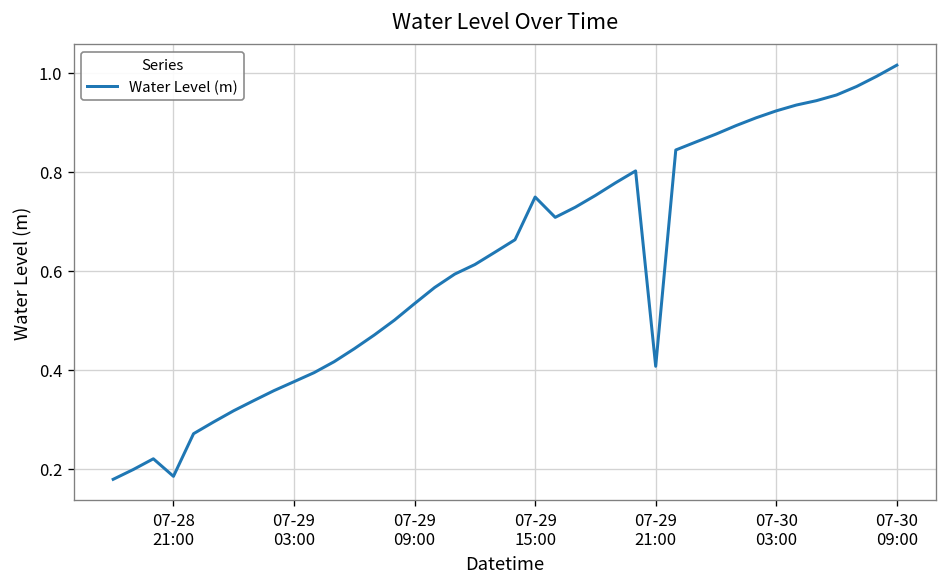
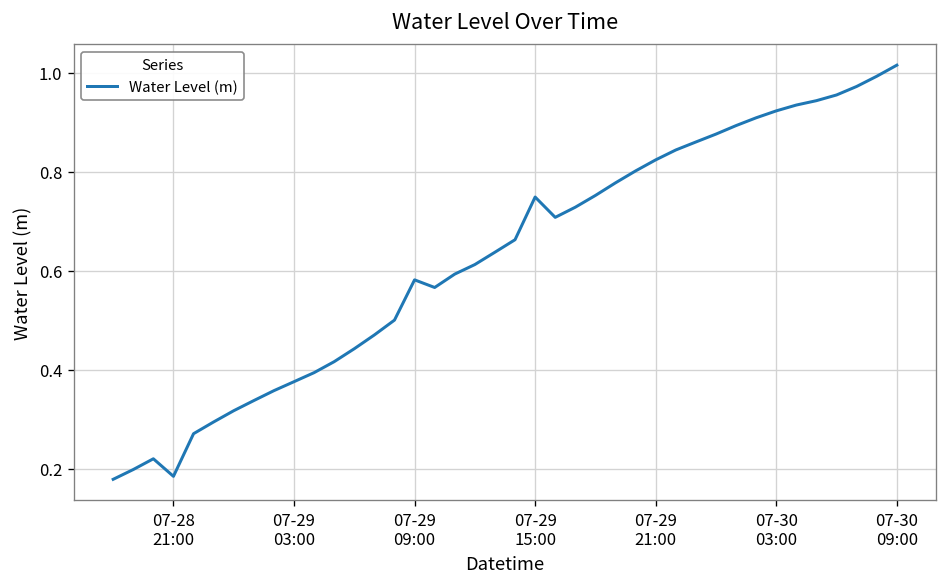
  {
    "07-28 21:00": 0.18,
    "07-29 03:00": 0.38,
-   "07-29 09:00": 0.53,
+   "07-29 09:00": 0.58,
    "07-29 15:00": 0.75,
-   "07-29 21:00": 0.41,
+   "07-29 21:00": 0.82,
    "07-30 03:00": 0.92,
    "07-30 09:00": 1.02
  }
